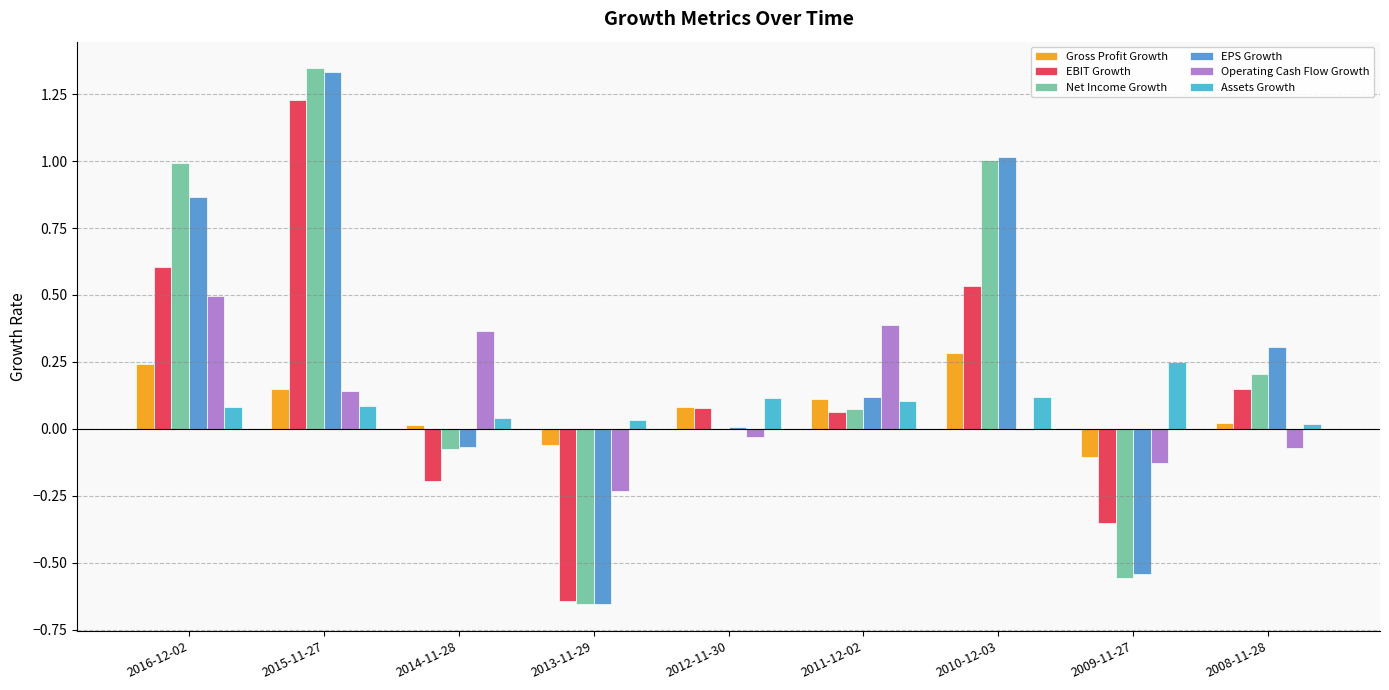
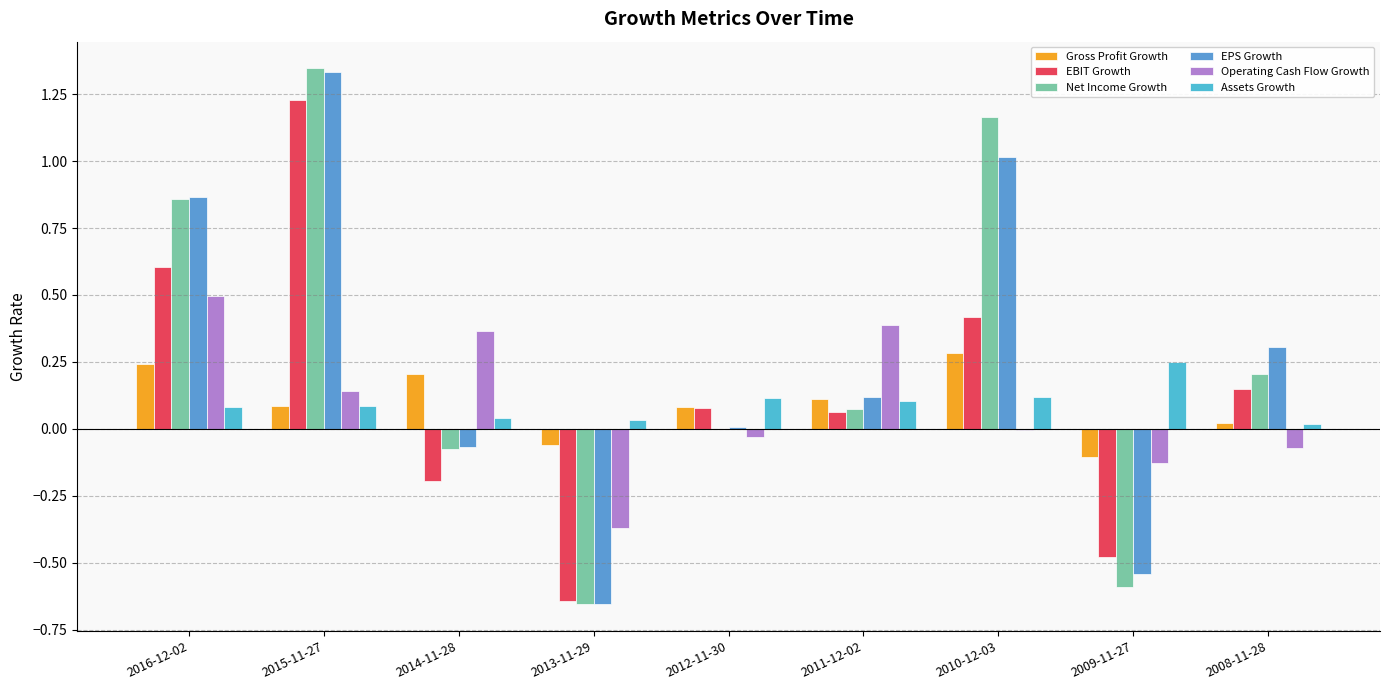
  {
    "Gross Profit Growth": {
      "2016-12-02": 0.24,
-     "2015-11-27": 0.15,
-     "2014-11-28": 0.02,
+     "2015-11-27": 0.09,
+     "2014-11-28": 0.21,
      "2013-11-29": -0.06,
      "2012-11-30": 0.08,
      "2011-12-02": 0.11,
      "2010-12-03": 0.28,
      "2009-11-27": -0.10,
      "2008-11-28": 0.02
    },
    "EBIT Growth": {
      "2016-12-02": 0.61,
      "2015-11-27": 1.23,
      "2014-11-28": -0.19,
      "2013-11-29": -0.64,
      "2012-11-30": 0.08,
      "2011-12-02": 0.06,
-     "2010-12-03": 0.53,
-     "2009-11-27": -0.35,
+     "2010-12-03": 0.42,
+     "2009-11-27": -0.48,
      "2008-11-28": 0.15
    },
    "Net Income Growth": {
-     "2016-12-02": 0.99,
+     "2016-12-02": 0.86,
      "2015-11-27": 1.35,
      "2014-11-28": -0.07,
      "2013-11-29": -0.65,
      "2011-12-02": 0.08,
-     "2010-12-03": 1.00,
-     "2009-11-27": -0.56,
+     "2010-12-03": 1.16,
+     "2009-11-27": -0.59,
      "2008-11-28": 0.20
    },
    "Operating Cash Flow Growth": {
      "2016-12-02": 0.50,
      "2015-11-27": 0.14,
      "2014-11-28": 0.37,
-     "2013-11-29": -0.23,
+     "2013-11-29": -0.37,
      "2012-11-30": -0.03,
      "2011-12-02": 0.39,
      "2009-11-27": -0.13,
      "2008-11-28": -0.07
    }
  }
